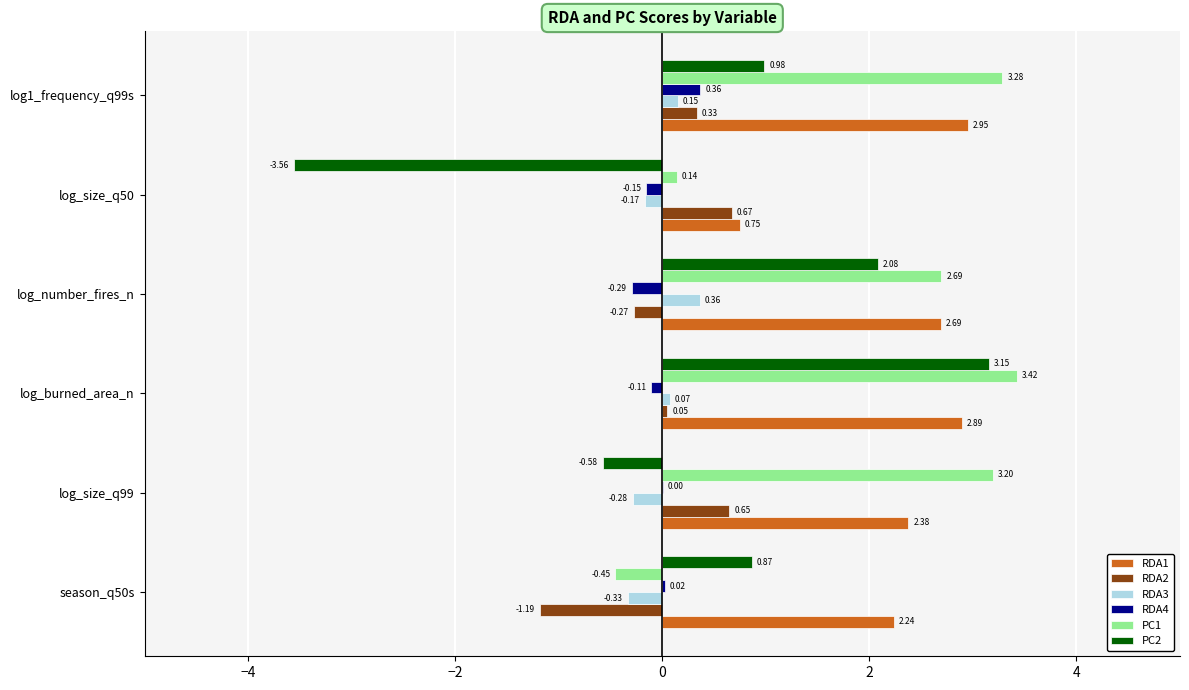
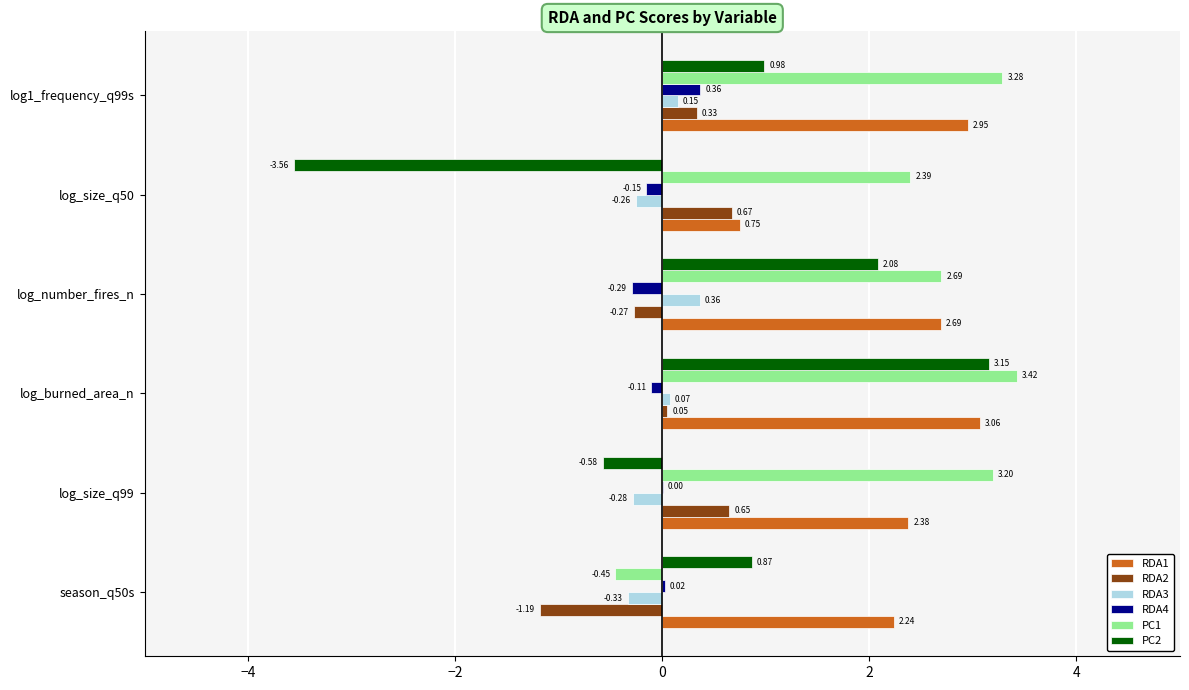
  {
    "RDA1": {
      "log1_frequency_q99s": 2.95,
      "log_size_q50": 0.75,
      "log_number_fires_n": 2.69,
-     "log_burned_area_n": 2.89,
+     "log_burned_area_n": 3.06,
      "log_size_q99": 2.38,
      "season_q50s": 2.24
    },
    "RDA2": {
      "log1_frequency_q99s": 0.33,
      "log_size_q50": 0.67,
      "log_number_fires_n": -0.27,
      "log_burned_area_n": 0.05,
      "log_size_q99": 0.65,
      "season_q50s": -1.19
    },
    "RDA3": {
      "log1_frequency_q99s": 0.15,
-     "log_size_q50": -0.17,
+     "log_size_q50": -0.26,
      "log_number_fires_n": 0.36,
      "log_burned_area_n": 0.07,
      "log_size_q99": -0.28,
      "season_q50s": -0.33
    },
    "RDA4": {
      "log1_frequency_q99s": 0.36,
      "log_size_q50": -0.15,
      "log_number_fires_n": -0.29,
      "log_burned_area_n": -0.11,
      "log_size_q99": 0.00,
      "season_q50s": 0.02
    },
    "PC1": {
      "log1_frequency_q99s": 3.28,
-     "log_size_q50": 0.14,
+     "log_size_q50": 2.39,
      "log_number_fires_n": 2.69,
      "log_burned_area_n": 3.42,
      "log_size_q99": 3.20,
      "season_q50s": -0.45
    },
    "PC2": {
      "log1_frequency_q99s": 0.98,
      "log_size_q50": -3.56,
      "log_number_fires_n": 2.08,
      "log_burned_area_n": 3.15,
      "log_size_q99": -0.58,
      "season_q50s": 0.87
    }
  }
